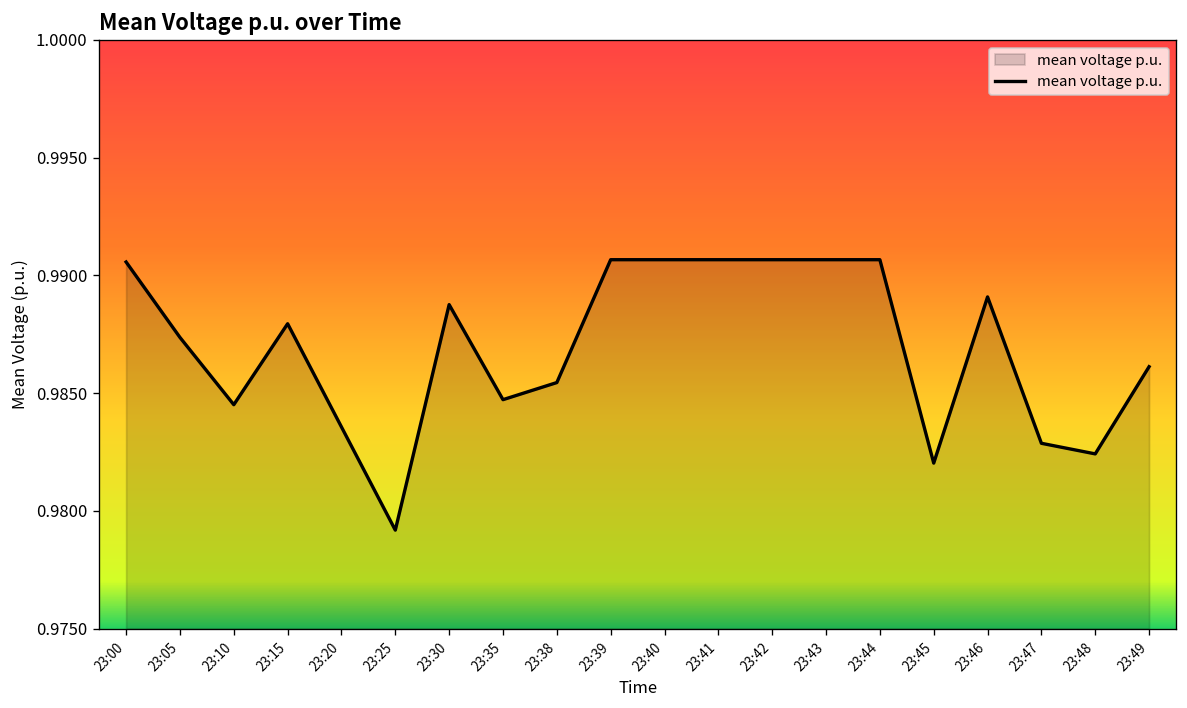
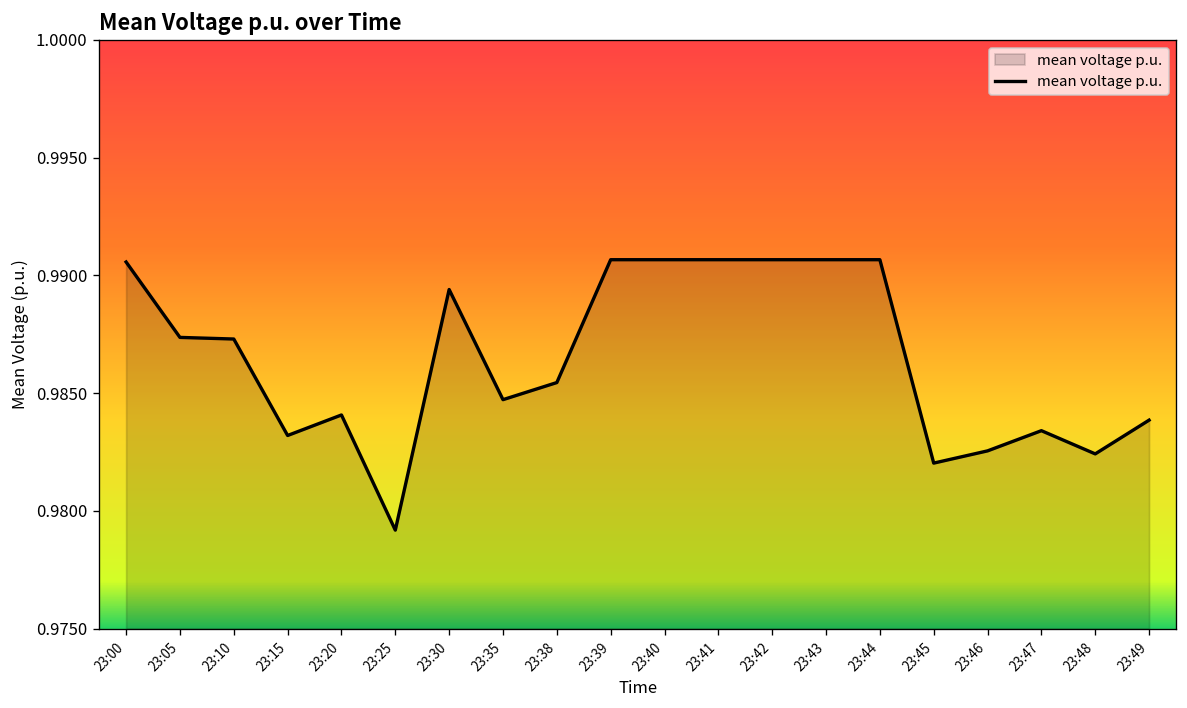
  {
    "23:00": 0.9906,
    "23:05": 0.9874,
-   "23:10": 0.9845,
-   "23:15": 0.9879,
-   "23:20": 0.9836,
+   "23:10": 0.9873,
+   "23:15": 0.9832,
+   "23:20": 0.9841,
    "23:25": 0.9792,
-   "23:30": 0.9888,
+   "23:30": 0.9894,
    "23:35": 0.9847,
    "23:38": 0.9855,
    "23:39": 0.9907,
    "23:40": 0.9907,
    "23:41": 0.9907,
    "23:42": 0.9907,
    "23:43": 0.9907,
    "23:44": 0.9907,
    "23:45": 0.9820,
-   "23:46": 0.9891,
-   "23:47": 0.9829,
+   "23:46": 0.9825,
+   "23:47": 0.9834,
    "23:48": 0.9824,
-   "23:49": 0.9861
+   "23:49": 0.9839
  }
